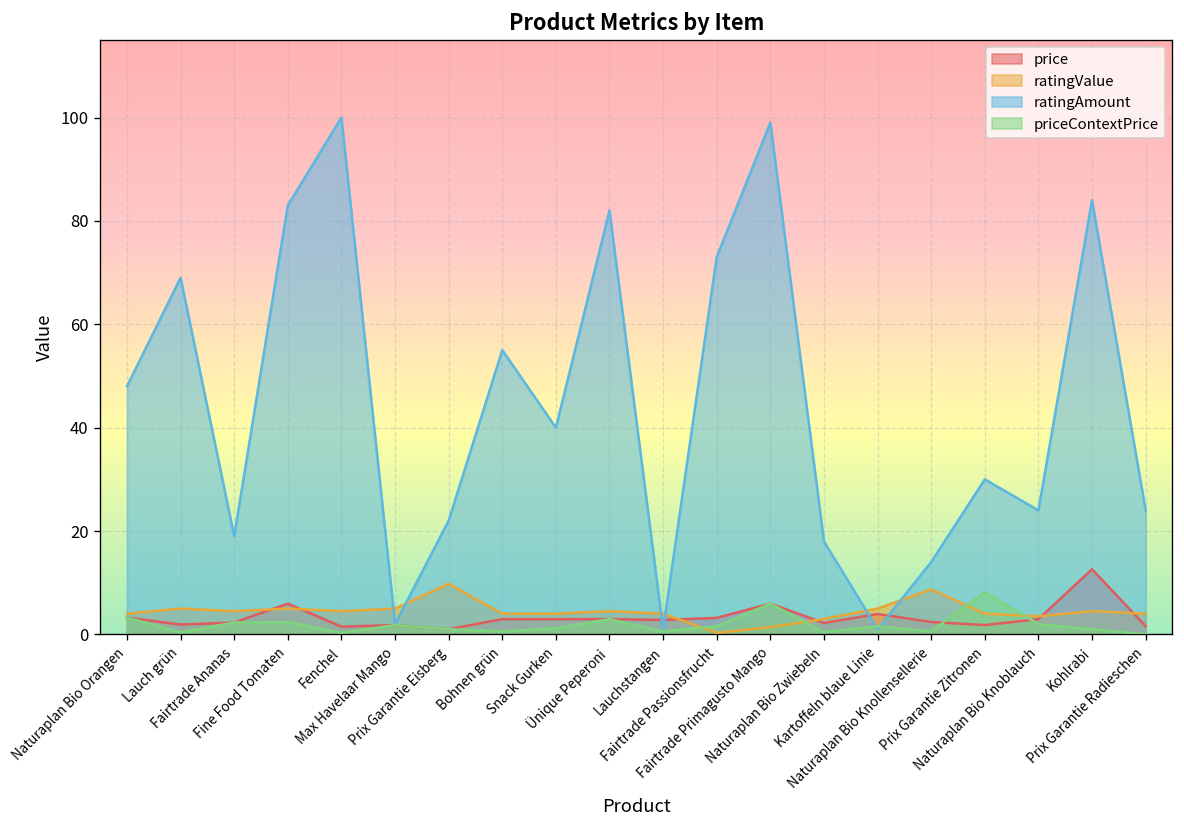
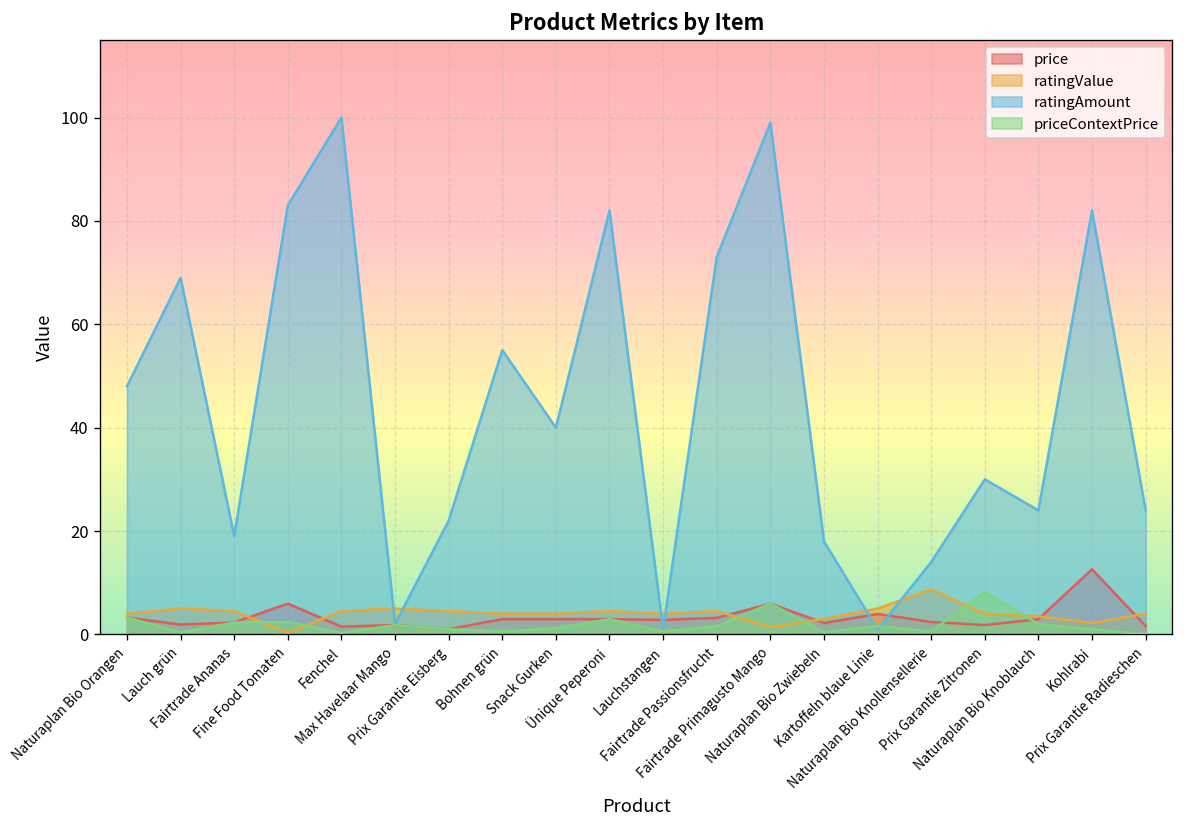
  {
    "price": {
      "Lauch grün": 2,
      "Fine Food Tomaten": 6,
      "Fenchel": 2,
      "Bohnen grün": 3,
      "Snack Gurken": 3,
      "Lauchstangen": 3,
      "Fairtrade Passionsfrucht": 3,
      "Naturaplan Bio Zwiebeln": 2,
      "Kartoffeln blaue Linie": 4,
      "Naturaplan Bio Knollensellerie": 2,
      "Prix Garantie Zitronen": 2,
      "Kohlrabi": 13,
      "Prix Garantie Radieschen": 2
    },
    "ratingValue": {
      "Naturaplan Bio Orangen": 4,
      "Lauch grün": 5,
      "Fairtrade Ananas": 5,
-     "Fine Food Tomaten": 5,
+     "Fine Food Tomaten": 0,
      "Fenchel": 5,
      "Max Havelaar Mango": 5,
-     "Prix Garantie Eisberg": 10,
+     "Prix Garantie Eisberg": 5,
      "Bohnen grün": 4,
      "Snack Gurken": 4,
      "Ünique Peperoni": 5,
      "Lauchstangen": 4,
-     "Fairtrade Passionsfrucht": 0,
+     "Fairtrade Passionsfrucht": 5,
      "Fairtrade Primagusto Mango": 1,
      "Naturaplan Bio Zwiebeln": 3,
      "Kartoffeln blaue Linie": 5,
      "Naturaplan Bio Knollensellerie": 9,
      "Prix Garantie Zitronen": 4,
-     "Kohlrabi": 5,
+     "Kohlrabi": 2,
      "Prix Garantie Radieschen": 4
    },
    "ratingAmount": {
      "Naturaplan Bio Orangen": 48,
      "Lauch grün": 69,
      "Fairtrade Ananas": 19,
      "Fine Food Tomaten": 83,
      "Fenchel": 100,
      "Prix Garantie Eisberg": 22,
      "Bohnen grün": 55,
      "Snack Gurken": 40,
      "Ünique Peperoni": 82,
      "Fairtrade Passionsfrucht": 73,
      "Fairtrade Primagusto Mango": 99,
      "Naturaplan Bio Zwiebeln": 18,
      "Naturaplan Bio Knollensellerie": 14,
      "Prix Garantie Zitronen": 30,
      "Naturaplan Bio Knoblauch": 24,
-     "Kohlrabi": 84,
+     "Kohlrabi": 82,
      "Prix Garantie Radieschen": 24
    },
    "priceContextPrice": {
      "Lauch grün": 0,
      "Fine Food Tomaten": 2,
      "Fenchel": 0,
      "Bohnen grün": 1,
      "Snack Gurken": 1,
      "Fairtrade Passionsfrucht": 2,
      "Naturaplan Bio Zwiebeln": 0,
      "Naturaplan Bio Knollensellerie": 1,
      "Prix Garantie Zitronen": 8,
      "Naturaplan Bio Knoblauch": 2,
      "Kohlrabi": 1,
      "Prix Garantie Radieschen": 0
    }
  }
